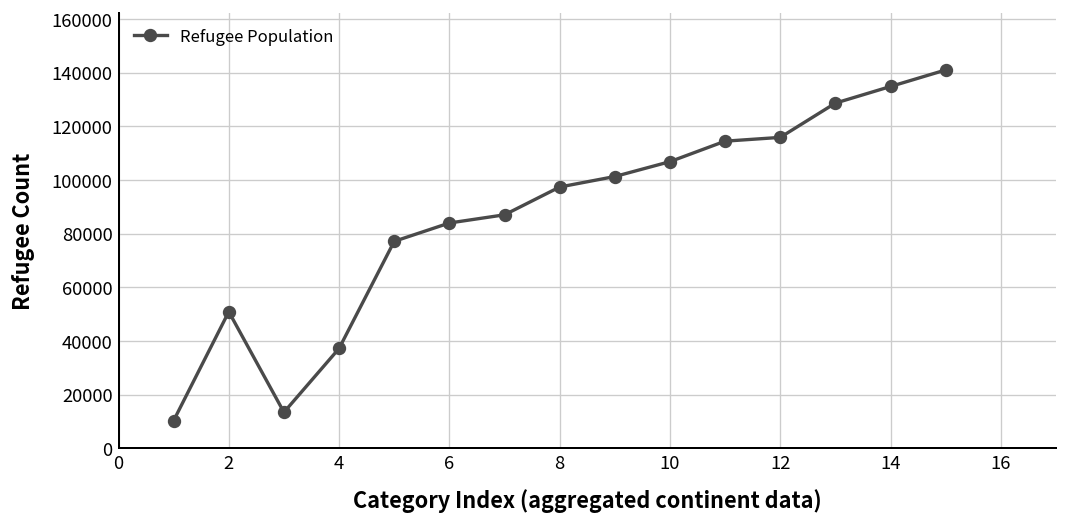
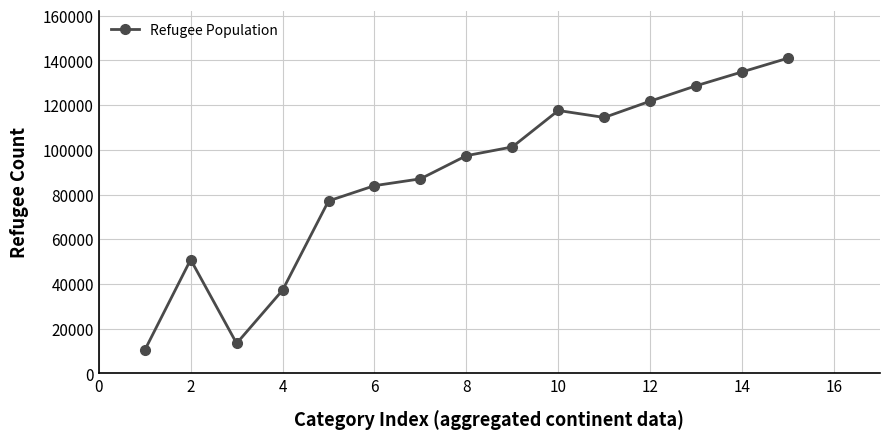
  {
    "2": 51000,
    "4": 37000,
    "6": 84000,
    "8": 97000,
-   "10": 107000,
-   "12": 116000,
+   "10": 118000,
+   "12": 122000,
    "14": 135000
  }
